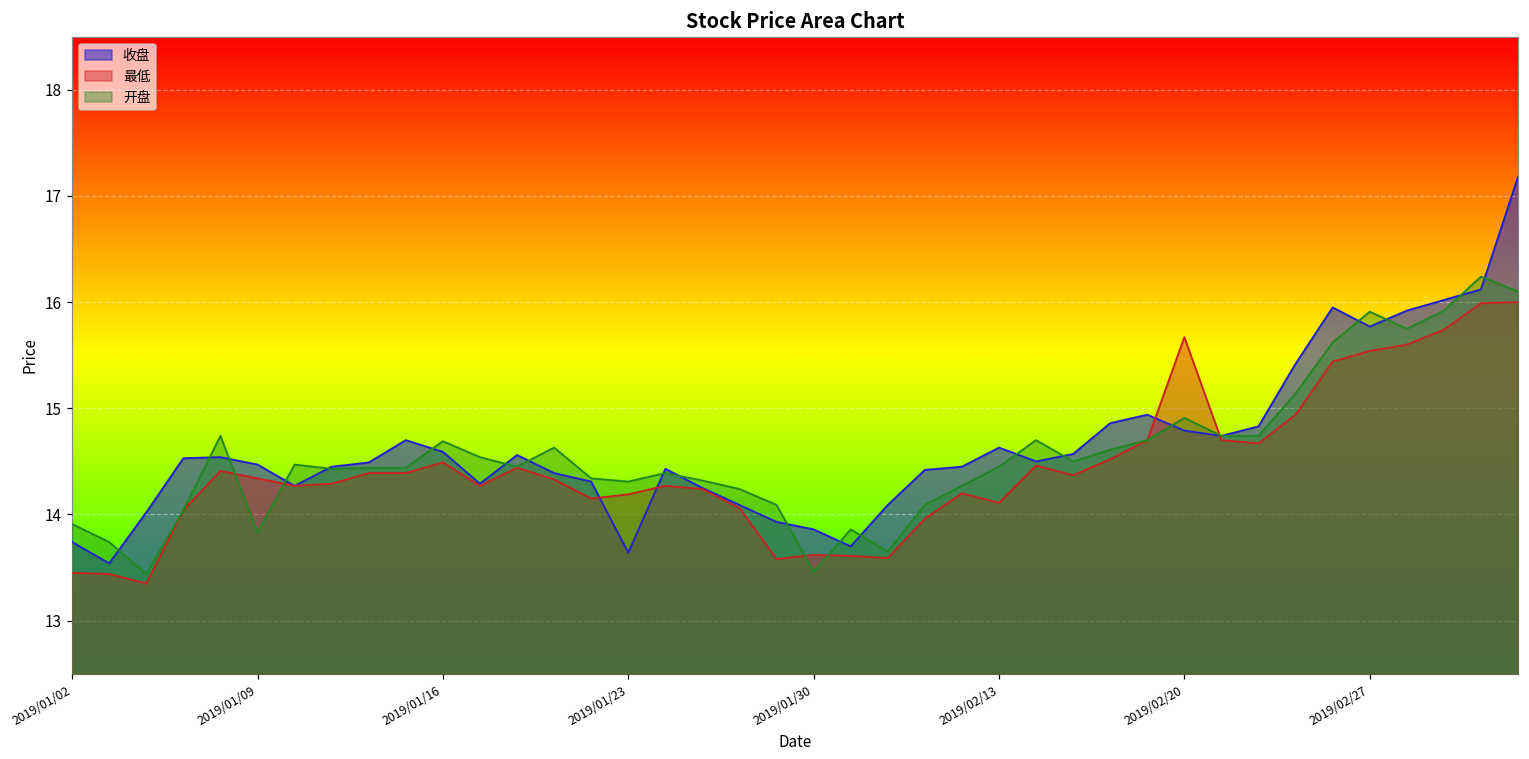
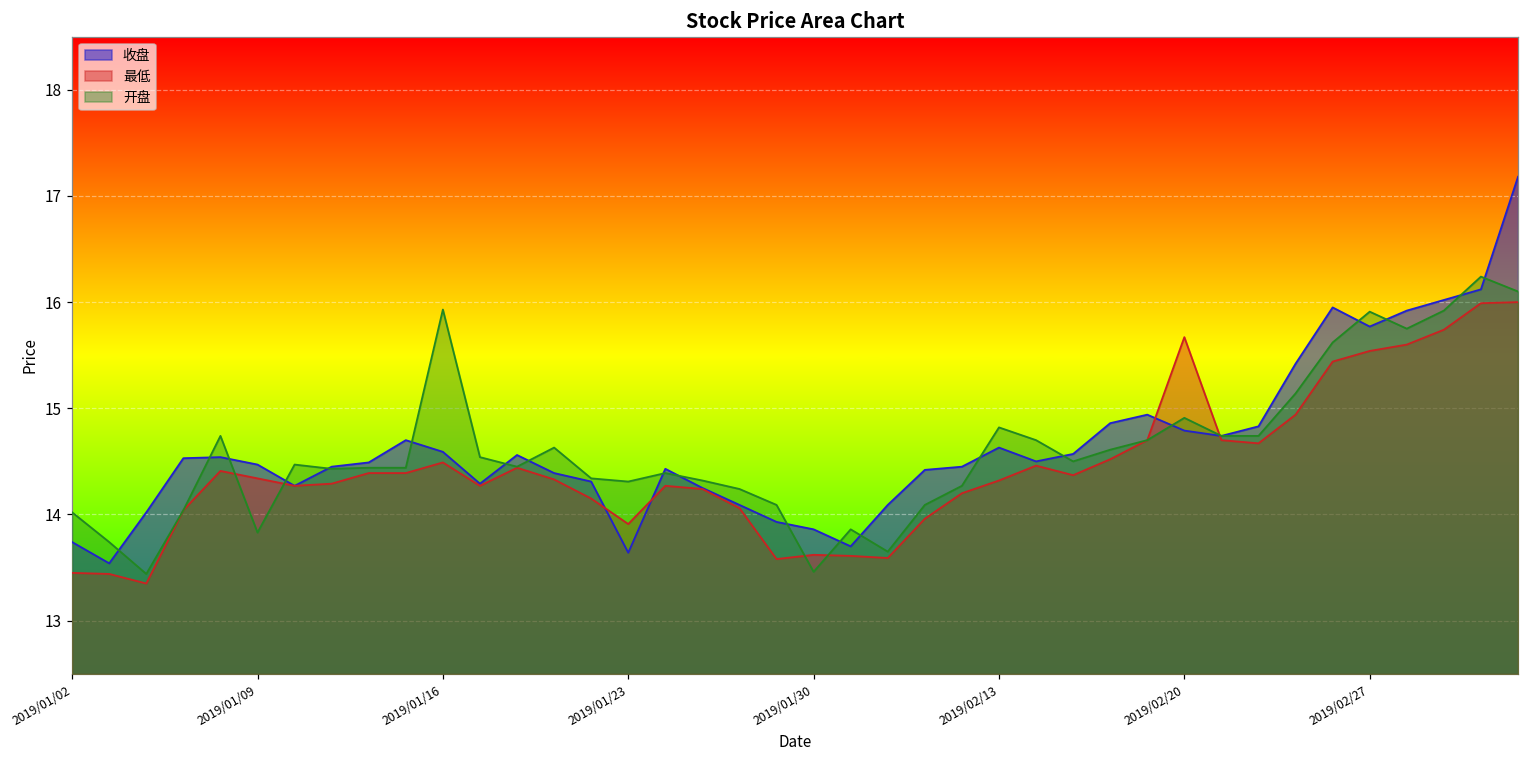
  {
    "收盘": {
      "2019/01/02": 13.7,
      "2019/01/09": 14.5,
      "2019/01/16": 14.6,
      "2019/01/23": 13.6,
      "2019/01/30": 13.9,
      "2019/02/13": 14.6,
      "2019/02/20": 14.8,
      "2019/02/27": 15.8
    },
    "最低": {
      "2019/01/02": 13.5,
      "2019/01/09": 14.3,
      "2019/01/16": 14.5,
-     "2019/01/23": 14.2,
+     "2019/01/23": 13.9,
      "2019/01/30": 13.6,
-     "2019/02/13": 14.1,
+     "2019/02/13": 14.3,
      "2019/02/20": 15.7,
      "2019/02/27": 15.5
    },
    "开盘": {
-     "2019/01/02": 13.9,
+     "2019/01/02": 14.0,
      "2019/01/09": 13.8,
-     "2019/01/16": 14.7,
+     "2019/01/16": 15.9,
      "2019/01/23": 14.3,
      "2019/01/30": 13.5,
-     "2019/02/13": 14.5,
+     "2019/02/13": 14.8,
      "2019/02/20": 14.9,
      "2019/02/27": 15.9
    }
  }
